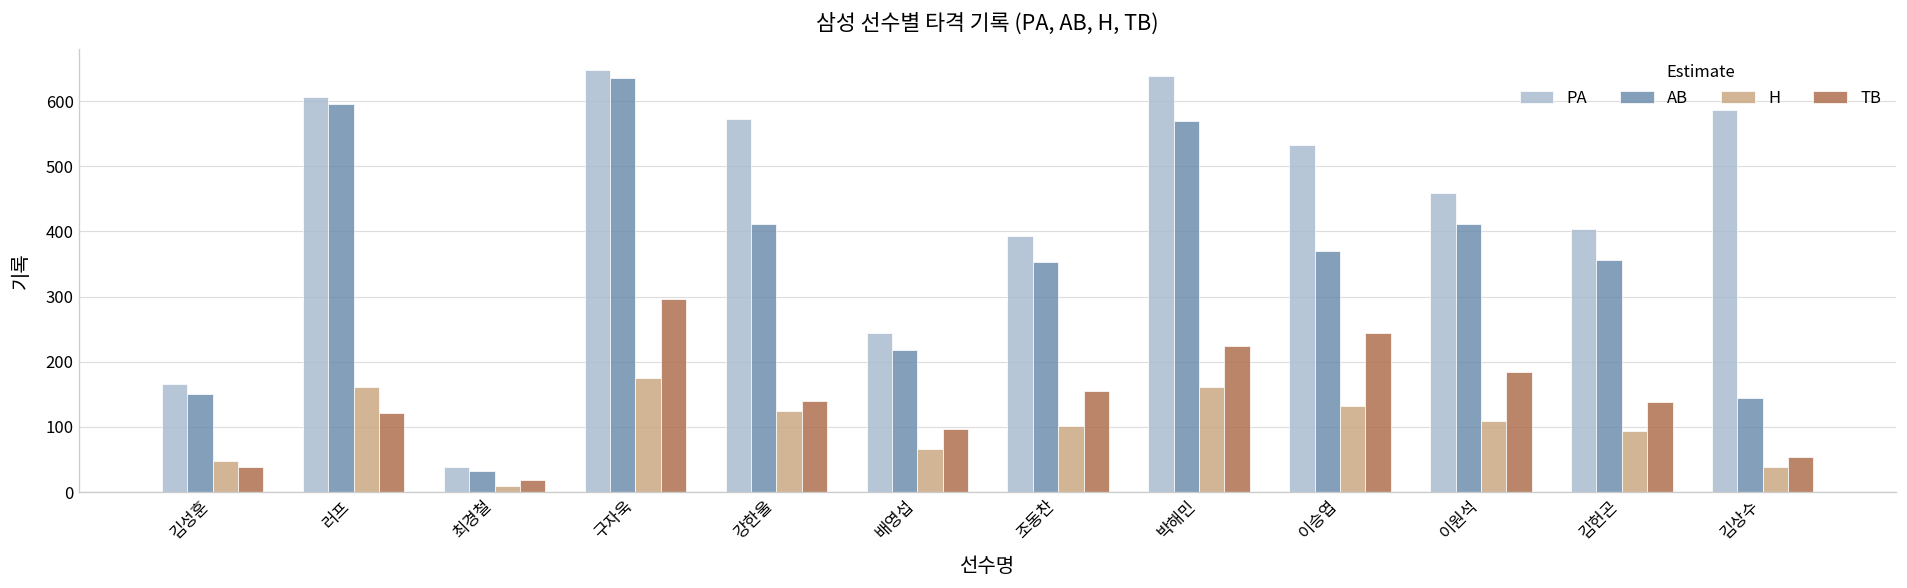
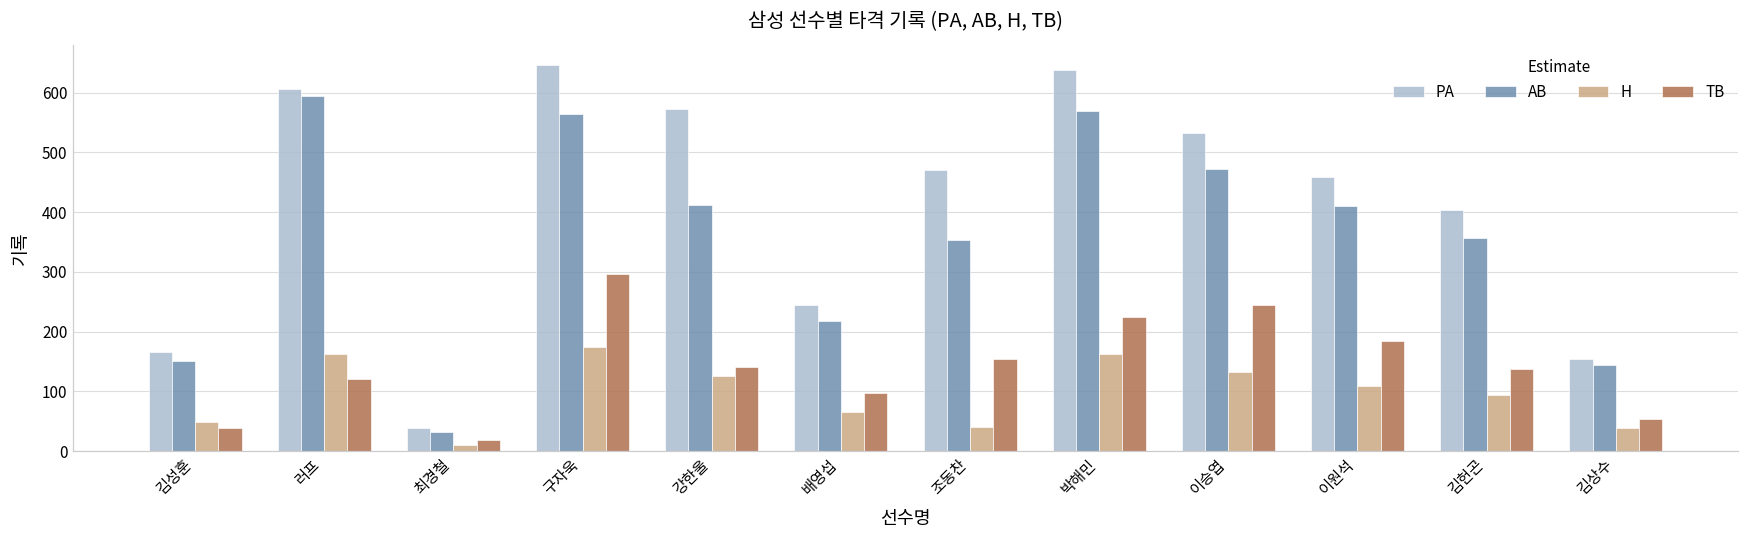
  {
    "PA": {
      "김성훈": 170,
      "러프": 610,
      "최경철": 40,
      "구자욱": 650,
      "강한울": 570,
      "배영섭": 240,
-     "조동찬": 390,
+     "조동찬": 470,
      "박해민": 640,
      "이승엽": 530,
      "이원석": 460,
      "김헌곤": 400,
-     "김상수": 590
+     "김상수": 150
    },
    "AB": {
      "김성훈": 150,
      "러프": 600,
      "최경철": 30,
-     "구자욱": 640,
+     "구자욱": 560,
      "강한울": 410,
      "배영섭": 220,
      "조동찬": 350,
      "박해민": 570,
-     "이승엽": 370,
+     "이승엽": 470,
      "이원석": 410,
      "김헌곤": 360,
      "김상수": 140
    },
    "H": {
      "김성훈": 50,
      "러프": 160,
      "최경철": 10,
      "구자욱": 180,
      "강한울": 130,
      "배영섭": 70,
-     "조동찬": 100,
+     "조동찬": 40,
      "박해민": 160,
      "이승엽": 130,
      "이원석": 110,
      "김헌곤": 90,
      "김상수": 40
    },
    "TB": {
      "김성훈": 40,
      "러프": 120,
      "최경철": 20,
      "구자욱": 300,
      "강한울": 140,
      "배영섭": 100,
      "조동찬": 160,
      "박해민": 220,
      "이승엽": 240,
      "이원석": 190,
      "김헌곤": 140,
      "김상수": 50
    }
  }
